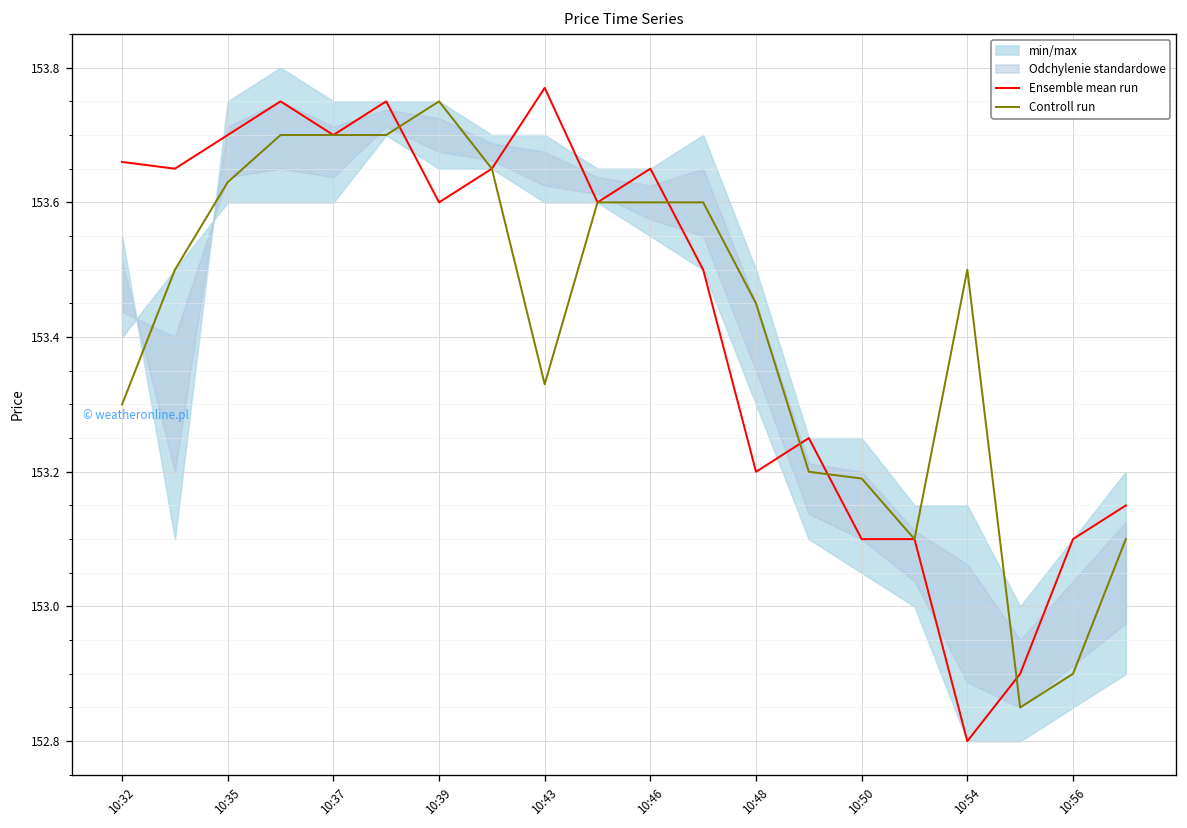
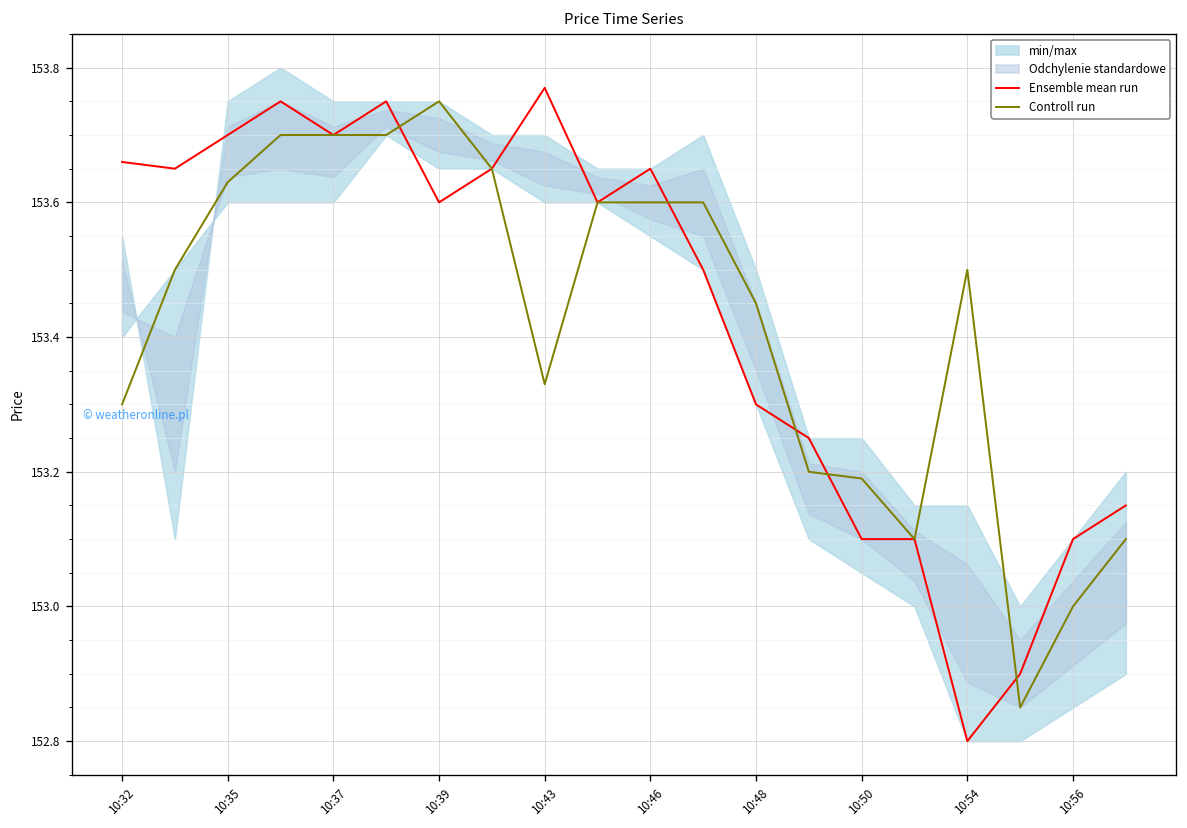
  {
    "Ensemble mean run": {
      "10:32": 153.66,
      "10:35": 153.7,
      "10:39": 153.6,
      "10:43": 153.77,
-     "10:48": 153.2,
+     "10:48": 153.3,
      "10:50": 153.1,
      "10:54": 152.8
    },
    "Controll run": {
      "10:32": 153.3,
      "10:35": 153.63,
      "10:43": 153.33,
      "10:46": 153.6,
      "10:50": 153.19,
      "10:54": 153.5,
-     "10:56": 152.9
+     "10:56": 153.0
    }
  }
